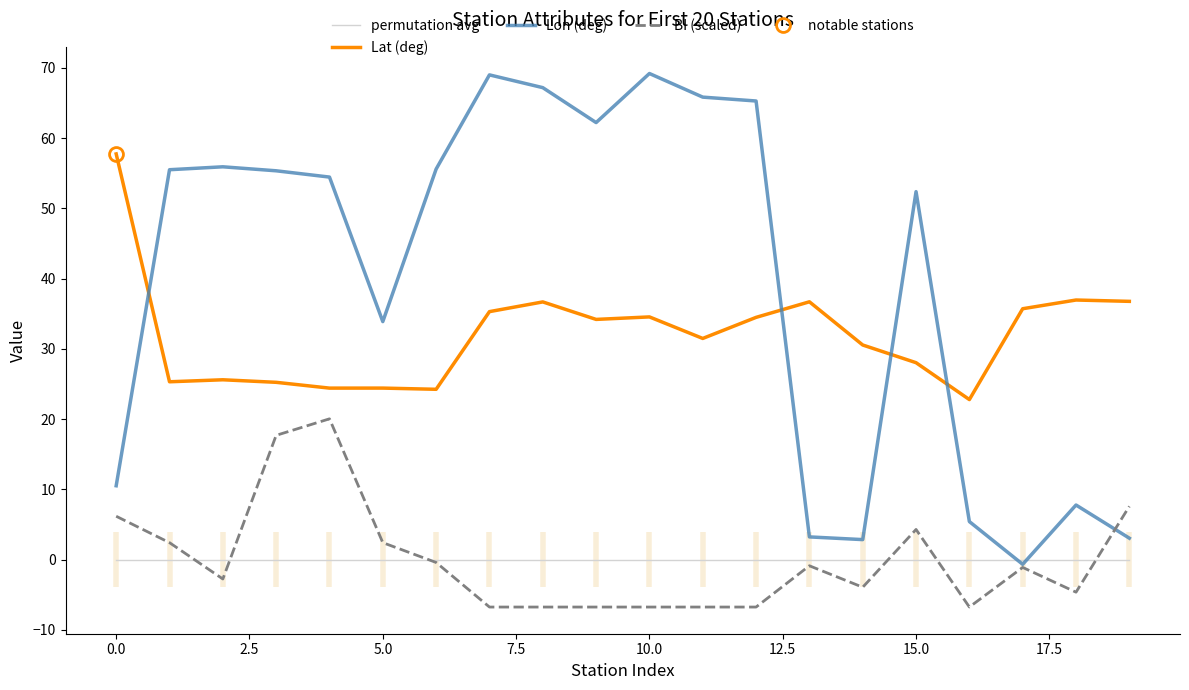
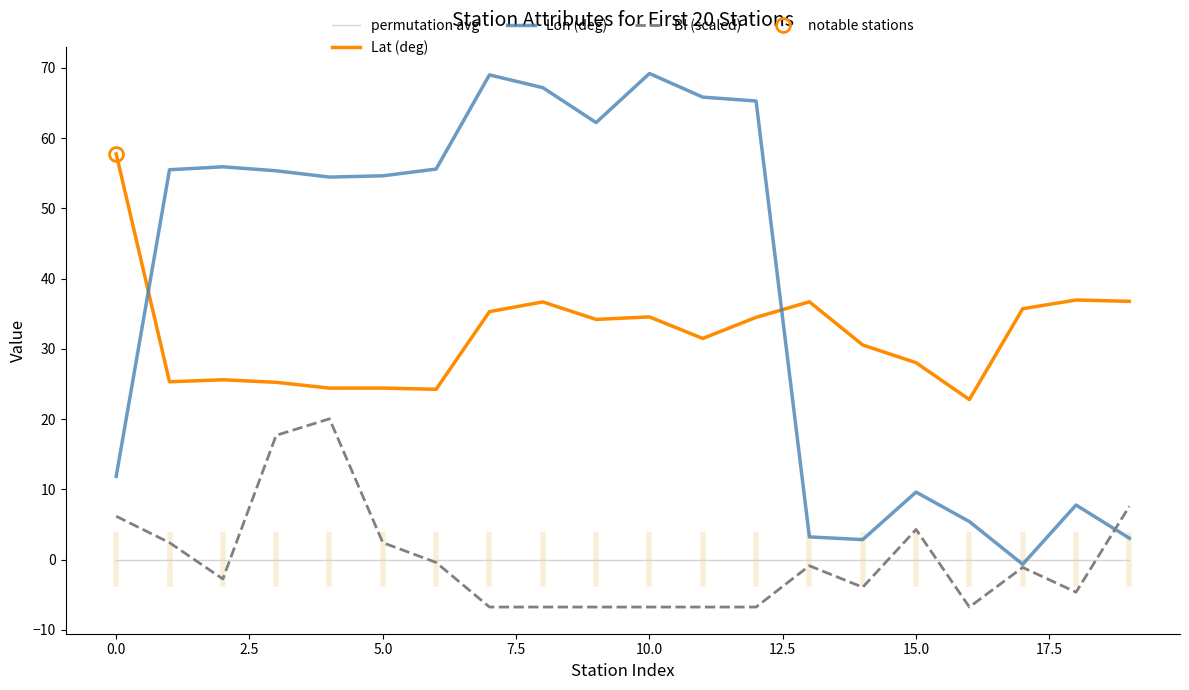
  {
    "permutation avg": {
      "0.0": 0,
      "5.0": 0,
      "10.0": 0,
      "15.0": 0
    },
    "Lon (deg)": {
-     "0.0": 11,
-     "5.0": 34,
+     "0.0": 12,
+     "5.0": 55,
      "10.0": 69,
-     "15.0": 52
+     "15.0": 10
    },
    "BI (scaled)": {
      "0.0": 6,
      "5.0": 2,
      "10.0": -7,
      "15.0": 4
    }
  }
